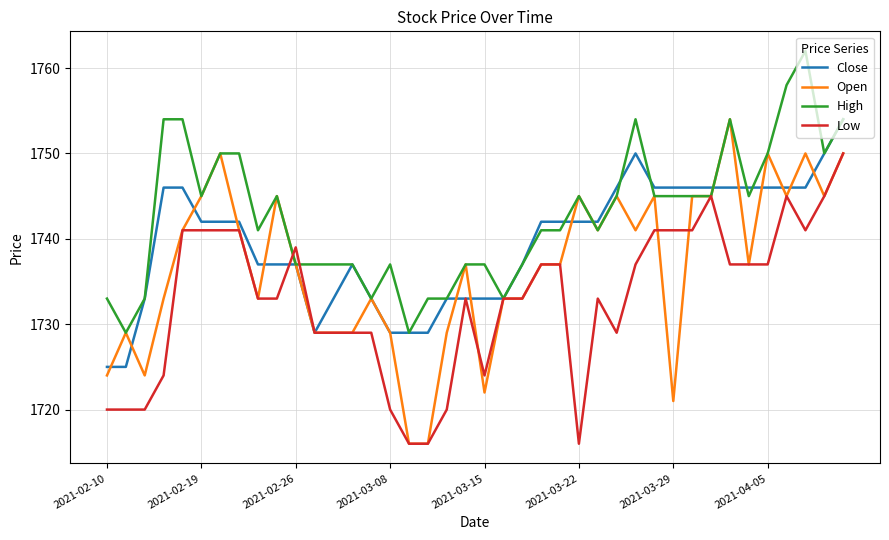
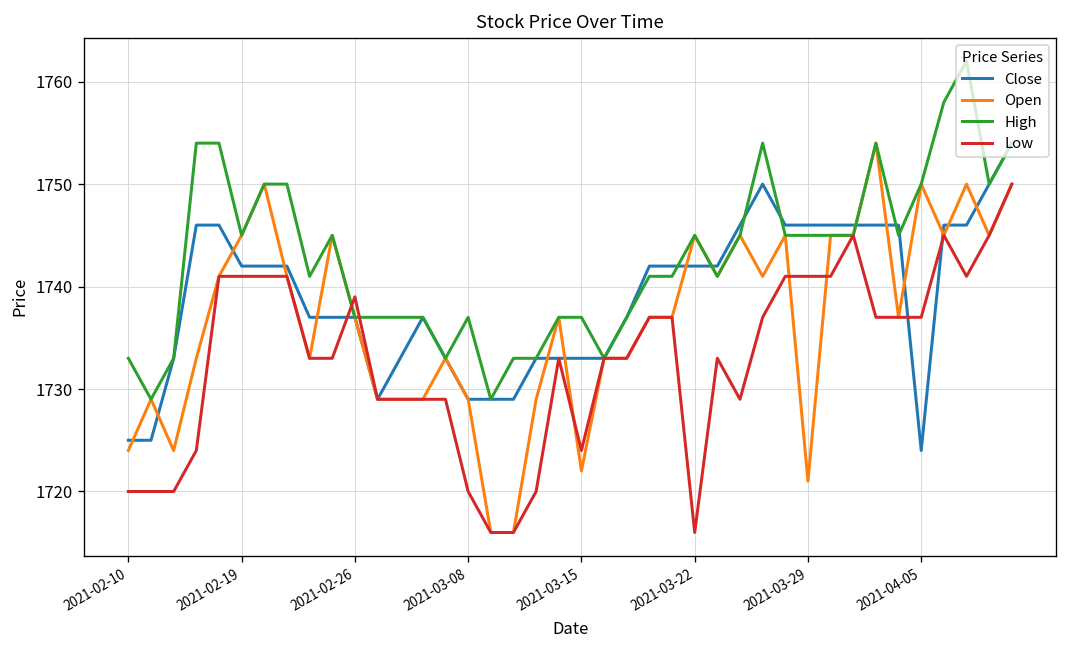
  {
    "Close": {
      "2021-02-10": 1725,
      "2021-02-19": 1742,
      "2021-03-15": 1733,
      "2021-03-22": 1742,
      "2021-03-29": 1746,
-     "2021-04-05": 1746
+     "2021-04-05": 1724
    },
    "Open": {
      "2021-02-10": 1724,
      "2021-03-15": 1722,
      "2021-03-29": 1721
    },
    "High": {
      "2021-02-10": 1733,
      "2021-03-08": 1737,
      "2021-03-15": 1737,
      "2021-03-29": 1745
    },
    "Low": {
      "2021-02-10": 1720,
      "2021-02-19": 1741,
      "2021-02-26": 1739,
      "2021-03-08": 1720,
      "2021-03-15": 1724,
      "2021-03-22": 1716,
      "2021-03-29": 1741,
      "2021-04-05": 1737
    }
  }
